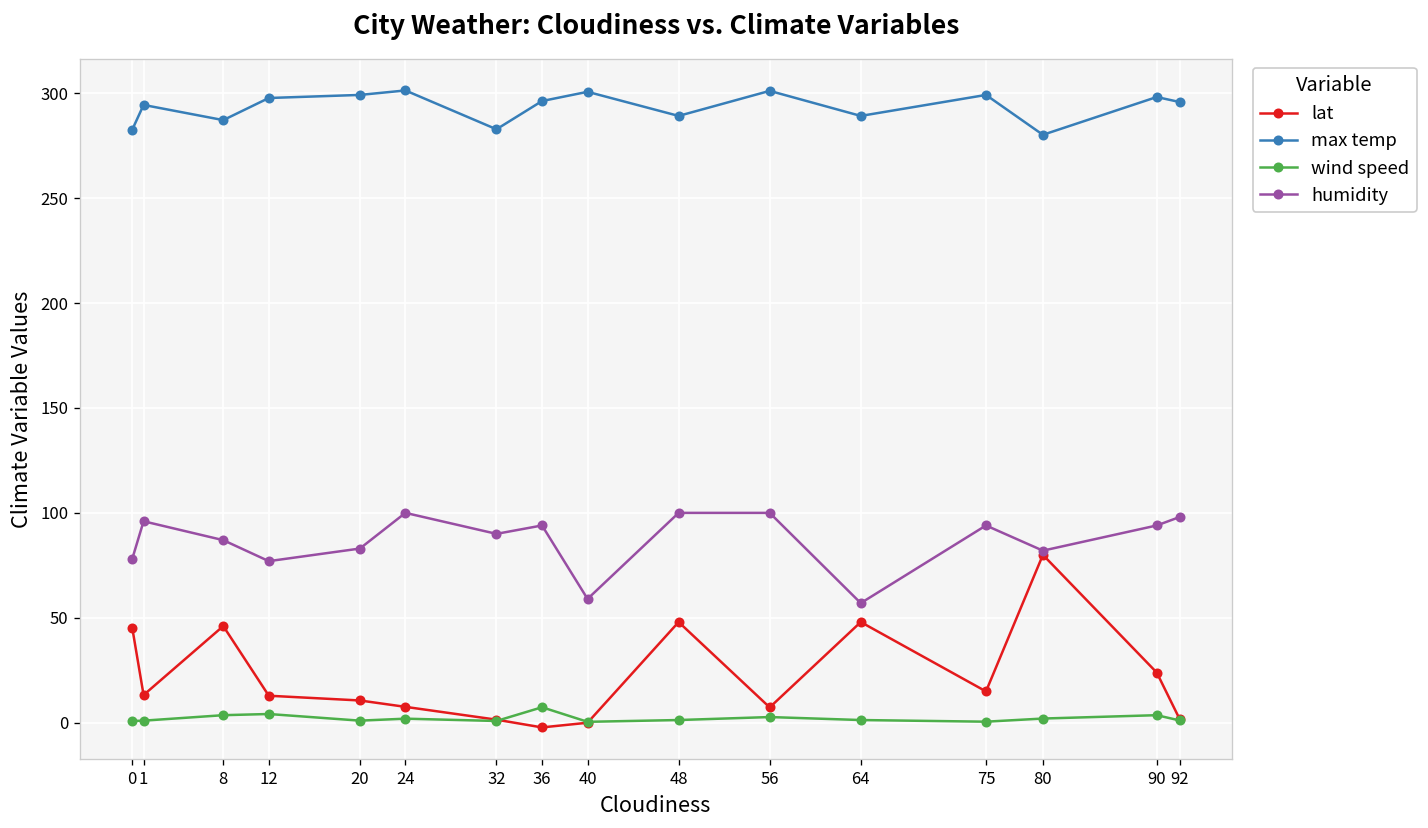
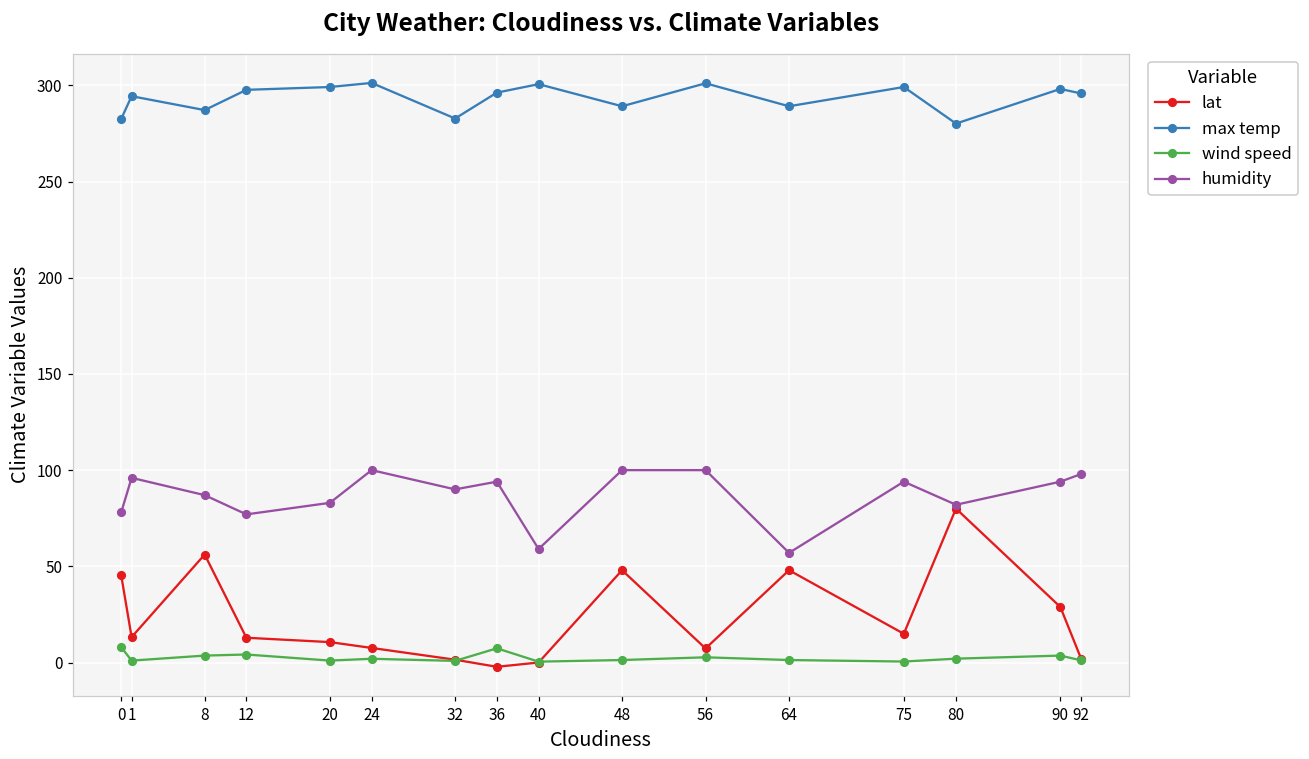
  {
    "lat": {
      "0": 45,
      "1": 13,
-     "8": 46,
+     "8": 56,
      "12": 13,
      "20": 11,
      "24": 8,
      "36": -2,
      "48": 48,
      "56": 7,
      "64": 48,
      "75": 15,
      "80": 80,
-     "90": 24
+     "90": 29
    },
    "max temp": {
      "0": 283,
      "1": 294,
      "8": 287,
      "12": 298,
      "20": 299,
      "24": 301,
      "32": 283,
      "36": 296,
      "40": 301,
      "48": 289,
      "56": 301,
      "64": 289,
      "75": 299,
      "80": 280,
      "90": 298,
      "92": 296
    },
    "wind speed": {
-     "0": 1,
+     "0": 8,
      "1": 1,
      "8": 4,
      "12": 4,
      "20": 1,
      "24": 2,
      "36": 7,
      "48": 1,
      "56": 3,
      "64": 1,
      "75": 1,
      "80": 2,
      "90": 4
    },
    "humidity": {
      "0": 78,
      "1": 96,
      "8": 87,
      "12": 77,
      "20": 83,
      "24": 100,
      "32": 90,
      "36": 94,
      "40": 59,
      "48": 100,
      "56": 100,
      "64": 57,
      "75": 94,
      "80": 82,
      "90": 94,
      "92": 98
    }
  }
